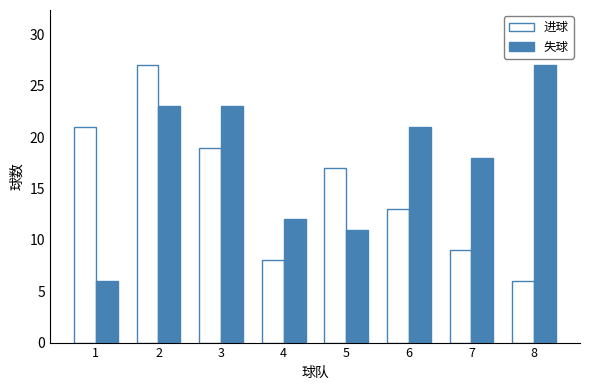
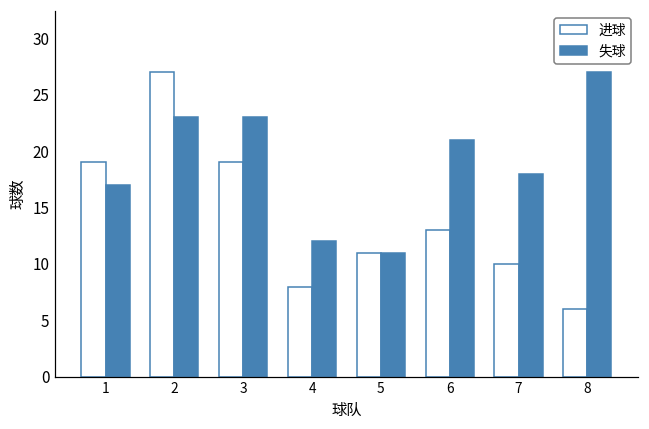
  {
    "进球": {
-     "1": 21,
+     "1": 19,
      "2": 27,
      "3": 19,
      "4": 8,
-     "5": 17,
+     "5": 11,
      "6": 13,
-     "7": 9,
+     "7": 10,
      "8": 6
    },
    "失球": {
-     "1": 6,
+     "1": 17,
      "2": 23,
      "3": 23,
      "4": 12,
      "5": 11,
      "6": 21,
      "7": 18,
      "8": 27
    }
  }
